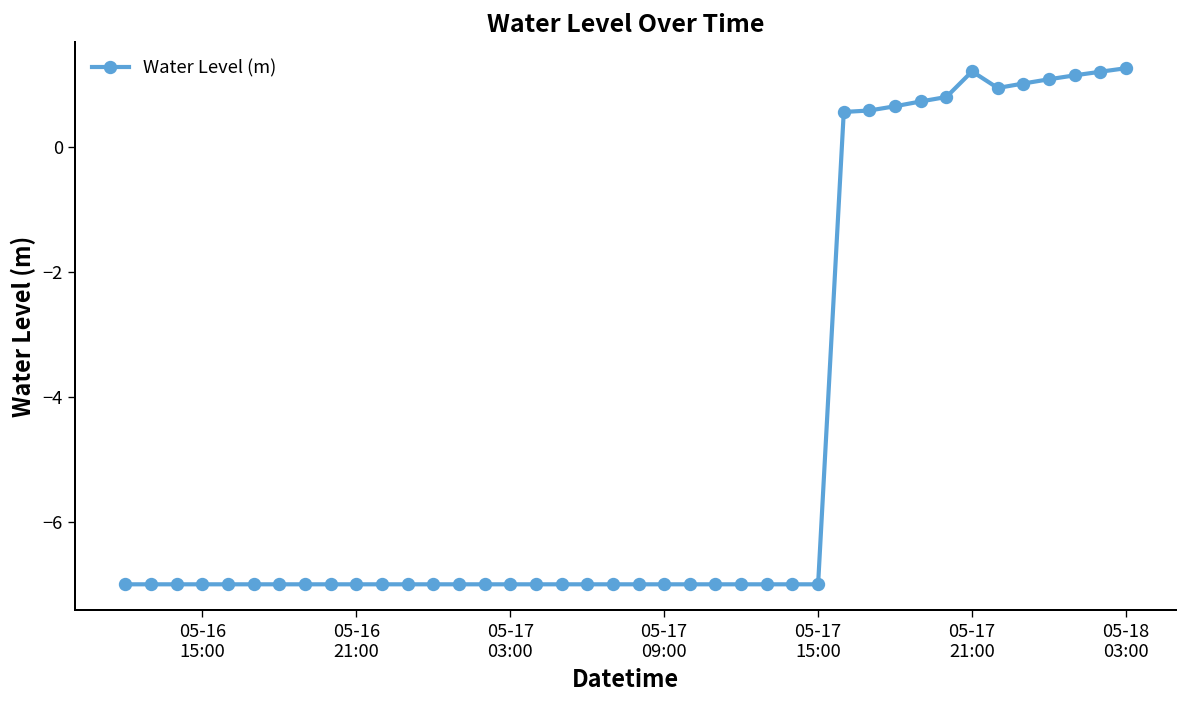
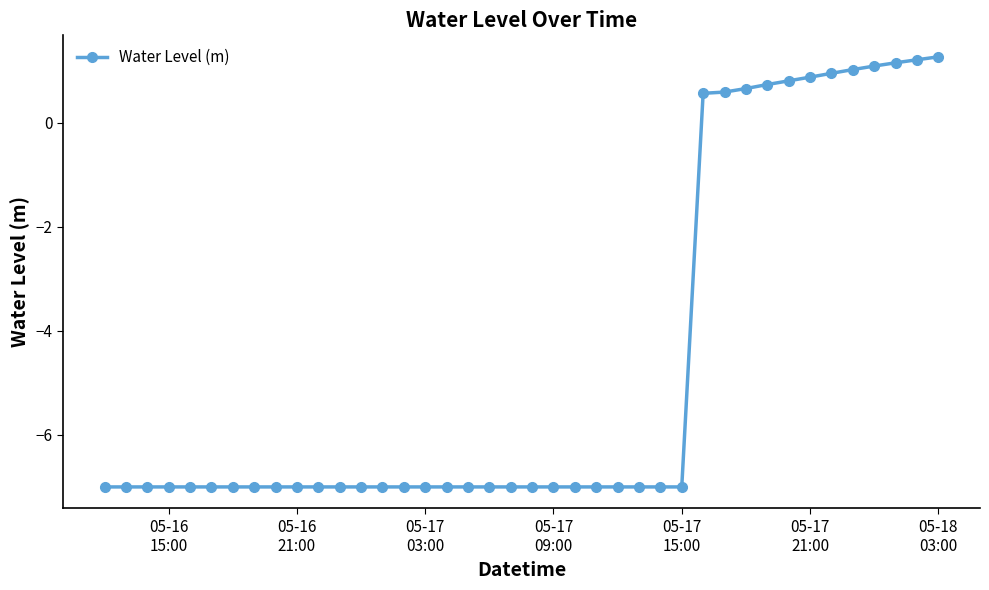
  {
    "05-16 15:00": -7.0,
    "05-16 21:00": -7.0,
    "05-17 03:00": -7.0,
    "05-17 09:00": -7.0,
    "05-17 15:00": -7.0,
-   "05-17 21:00": 1.2,
+   "05-17 21:00": 0.9,
    "05-18 03:00": 1.3
  }
